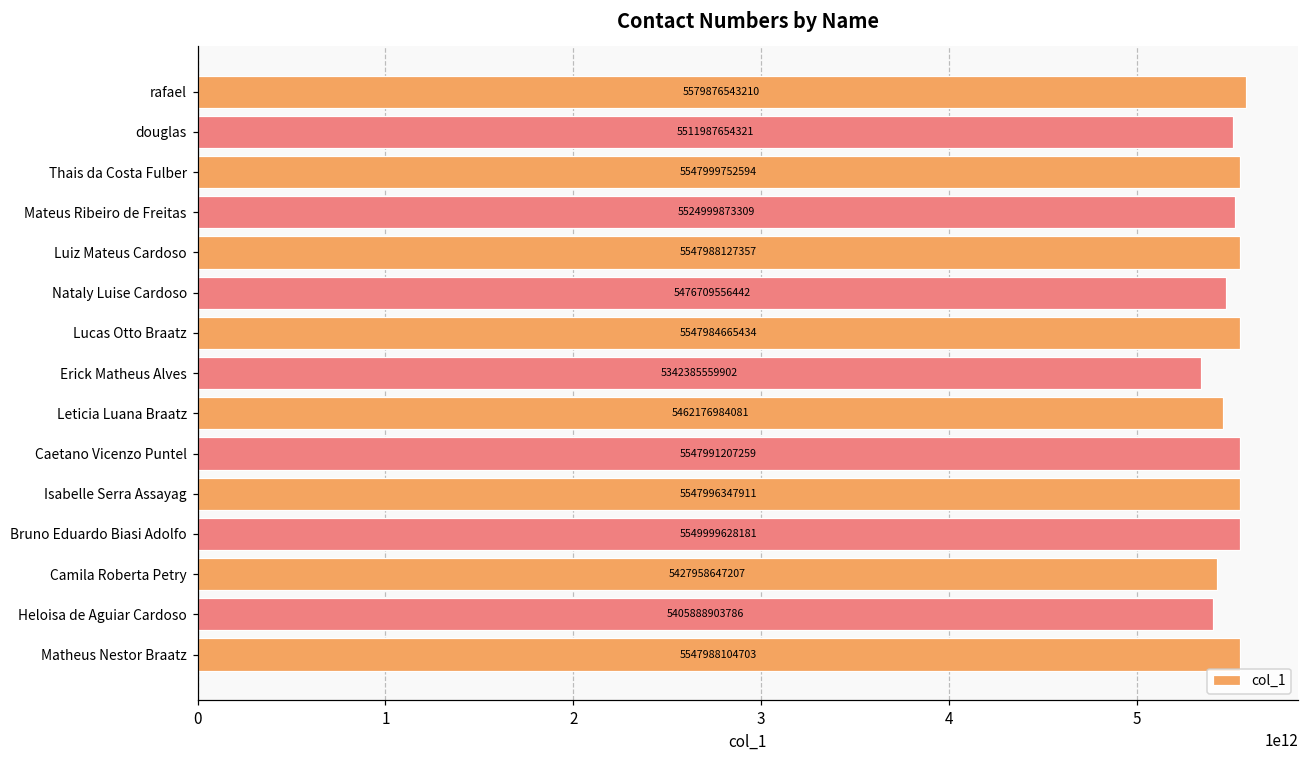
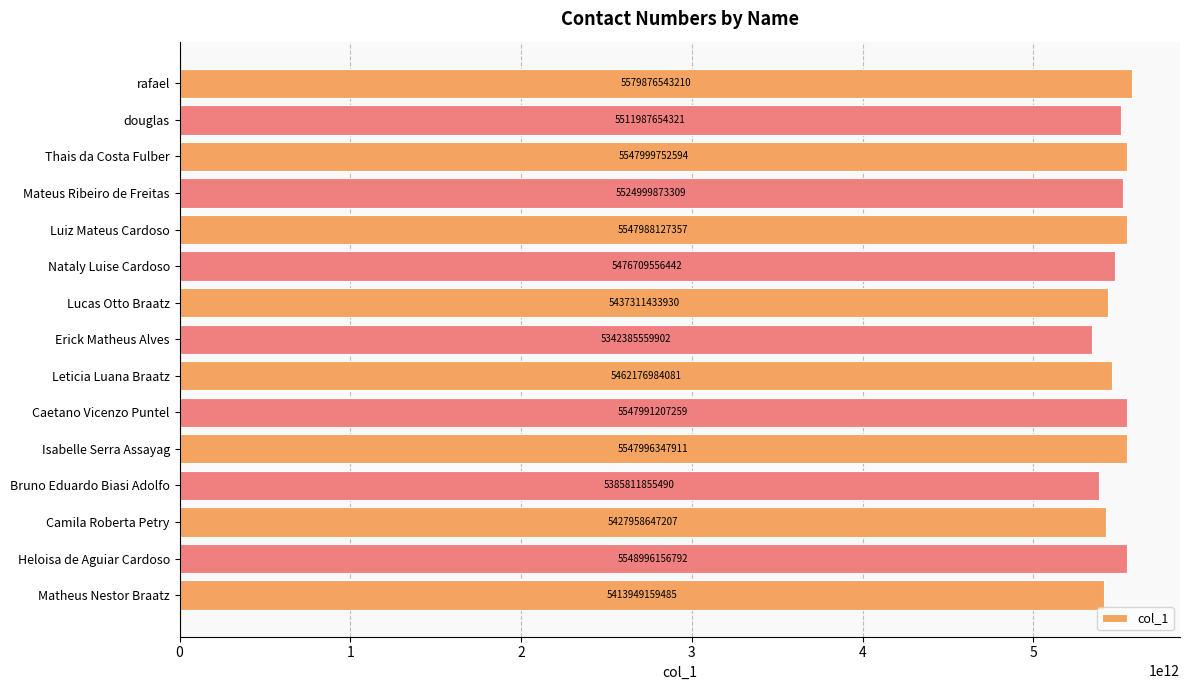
  {
    "rafael": 5579876543210,
    "douglas": 5511987654321,
    "Thais da Costa Fulber": 5547999752594,
    "Mateus Ribeiro de Freitas": 5524999873309,
    "Luiz Mateus Cardoso": 5547988127357,
    "Nataly Luise Cardoso": 5476709556442,
-   "Lucas Otto Braatz": 5547984665434,
+   "Lucas Otto Braatz": 5437311433930,
    "Erick Matheus Alves": 5342385559902,
    "Leticia Luana Braatz": 5462176984081,
    "Caetano Vicenzo Puntel": 5547991207259,
    "Isabelle Serra Assayag": 5547996347911,
-   "Bruno Eduardo Biasi Adolfo": 5549999628181,
+   "Bruno Eduardo Biasi Adolfo": 5385811855490,
    "Camila Roberta Petry": 5427958647207,
-   "Heloisa de Aguiar Cardoso": 5405888903786,
-   "Matheus Nestor Braatz": 5547988104703
+   "Heloisa de Aguiar Cardoso": 5548996156792,
+   "Matheus Nestor Braatz": 5413949159485
  }
